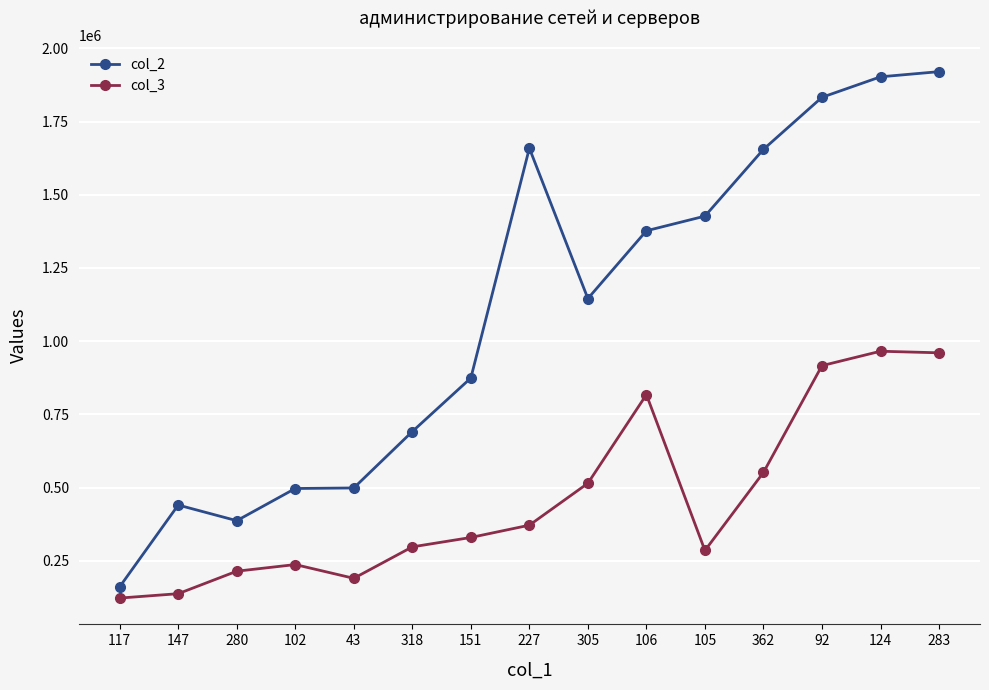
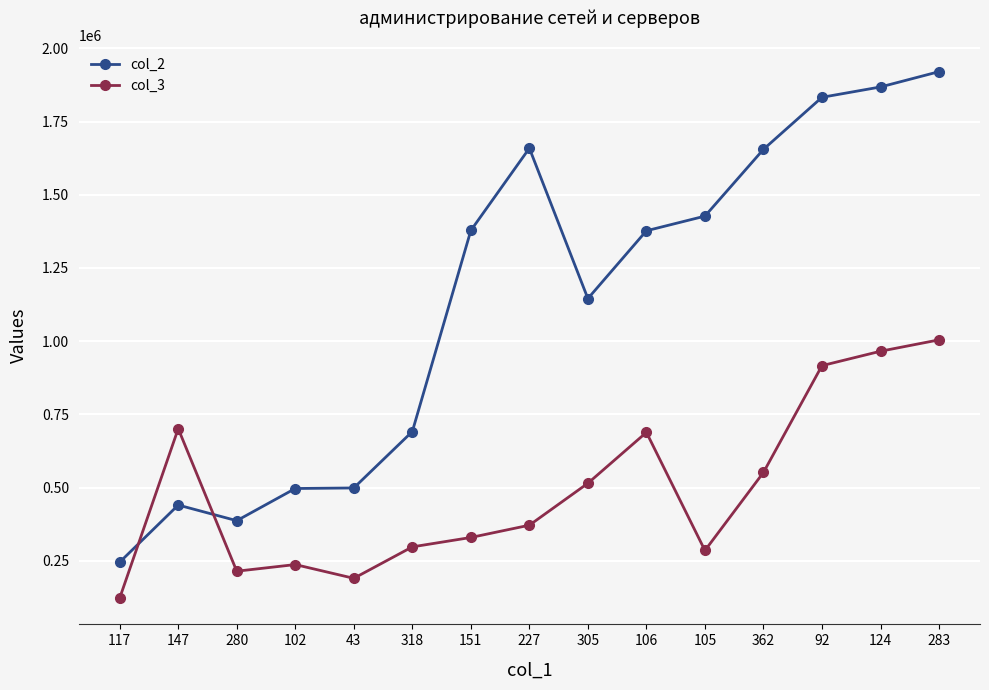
  {
    "col_2": {
-     "117": 160000,
+     "117": 250000,
      "147": 440000,
      "280": 390000,
      "102": 500000,
      "43": 500000,
      "318": 690000,
-     "151": 870000,
+     "151": 1380000,
      "227": 1660000,
      "305": 1150000,
      "106": 1380000,
      "105": 1430000,
      "362": 1650000,
      "92": 1830000,
-     "124": 1900000,
+     "124": 1870000,
      "283": 1920000
    },
    "col_3": {
      "117": 120000,
-     "147": 140000,
+     "147": 700000,
      "280": 210000,
      "102": 240000,
      "43": 190000,
      "318": 300000,
      "151": 330000,
      "227": 370000,
      "305": 510000,
-     "106": 820000,
+     "106": 690000,
      "105": 290000,
      "362": 550000,
      "92": 920000,
      "124": 970000,
-     "283": 960000
+     "283": 1000000
    }
  }
